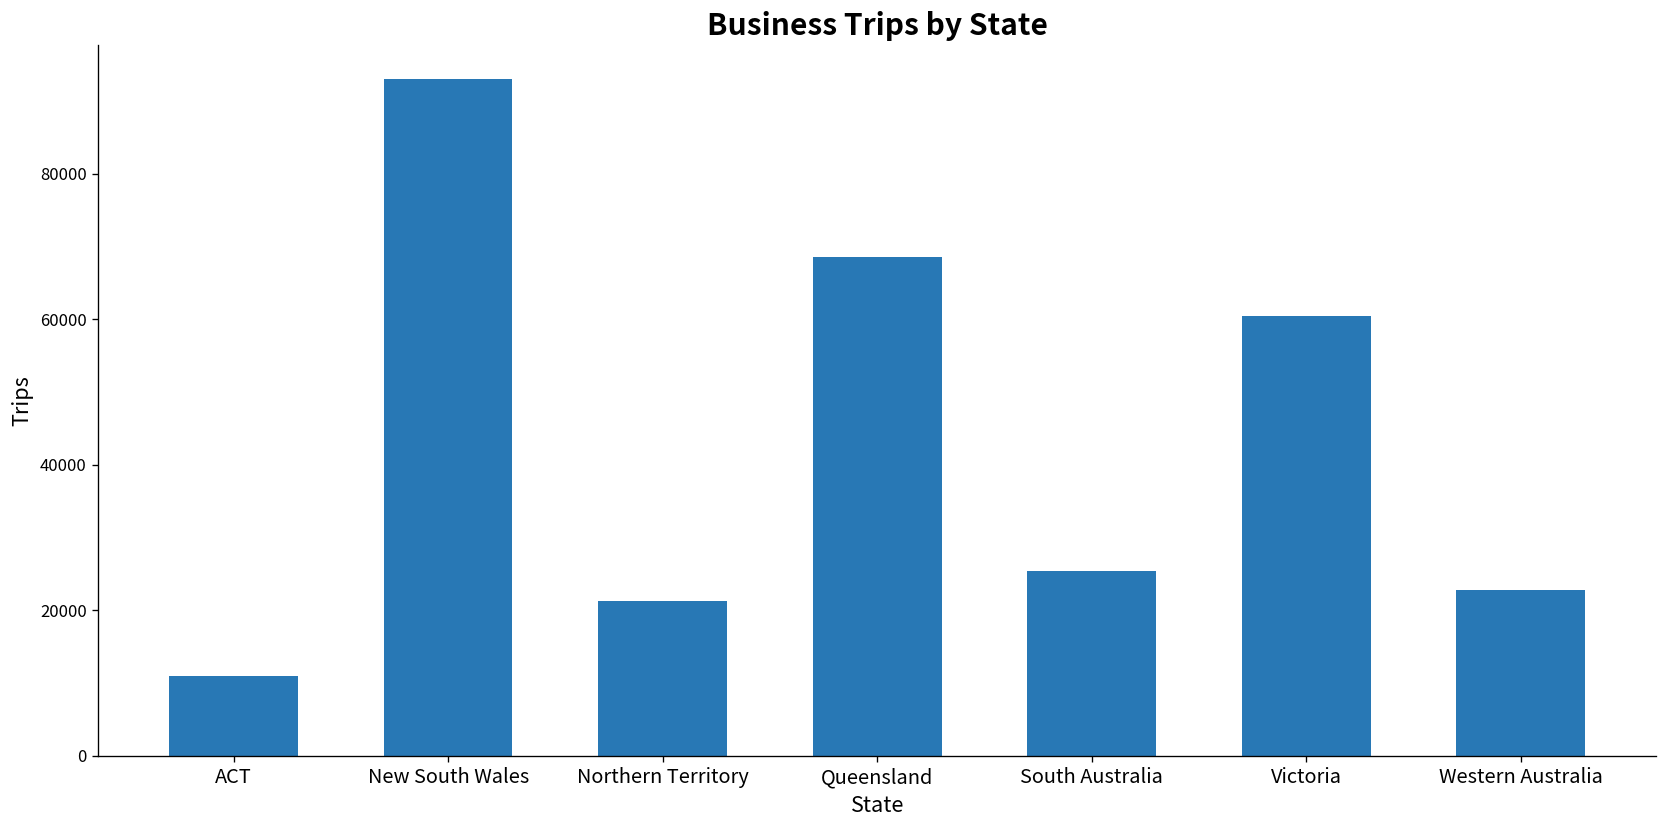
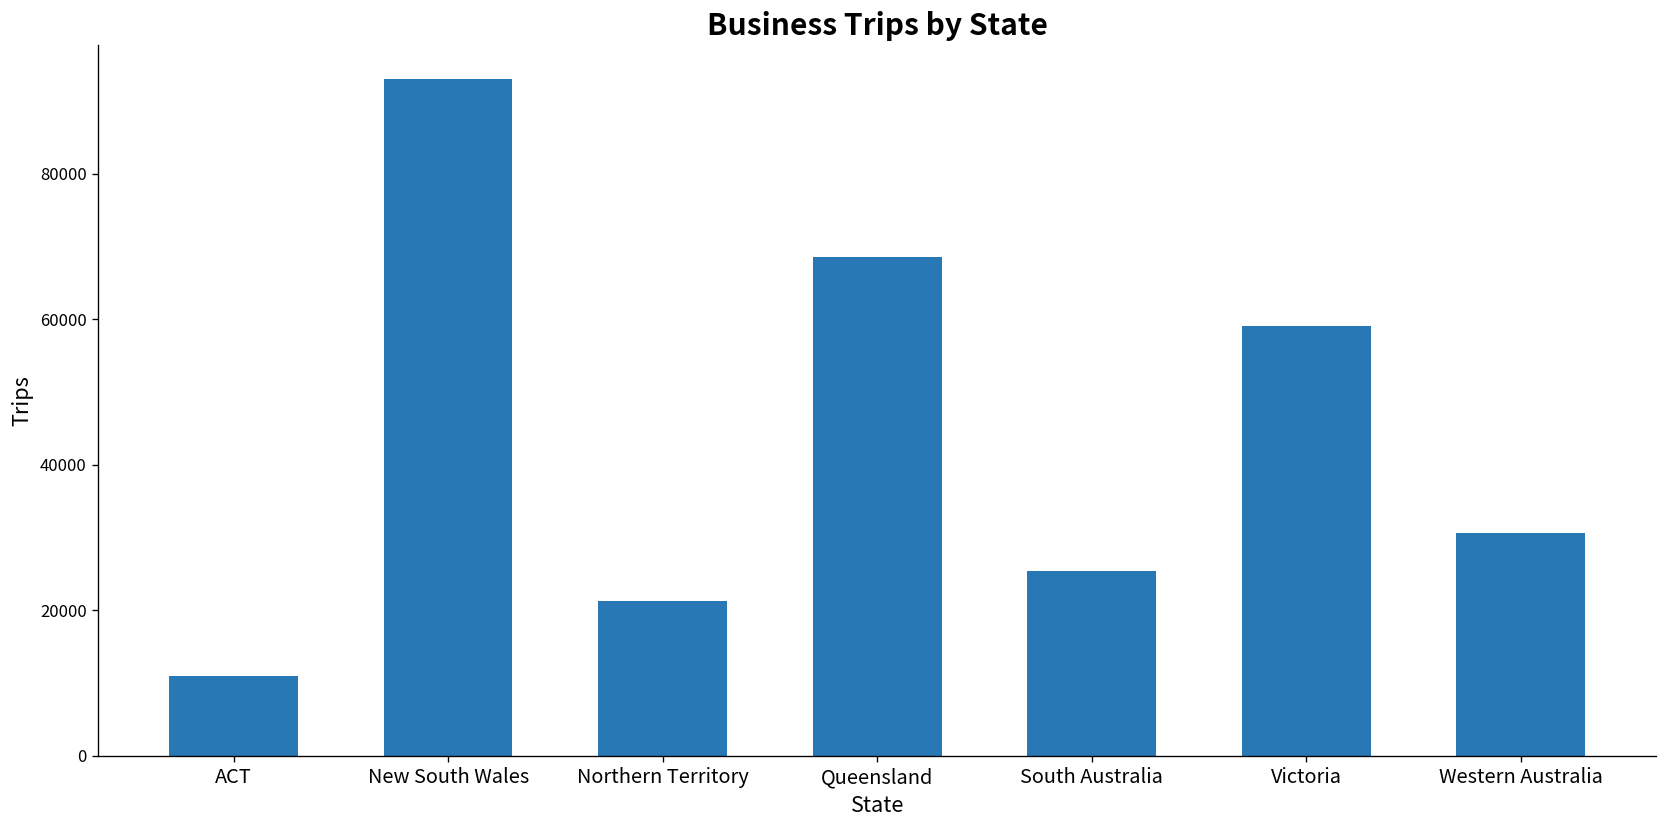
  {
    "ACT": 11000,
    "New South Wales": 93000,
    "Northern Territory": 21000,
    "Queensland": 69000,
    "South Australia": 25000,
-   "Victoria": 60000,
-   "Western Australia": 23000
+   "Victoria": 59000,
+   "Western Australia": 31000
  }
